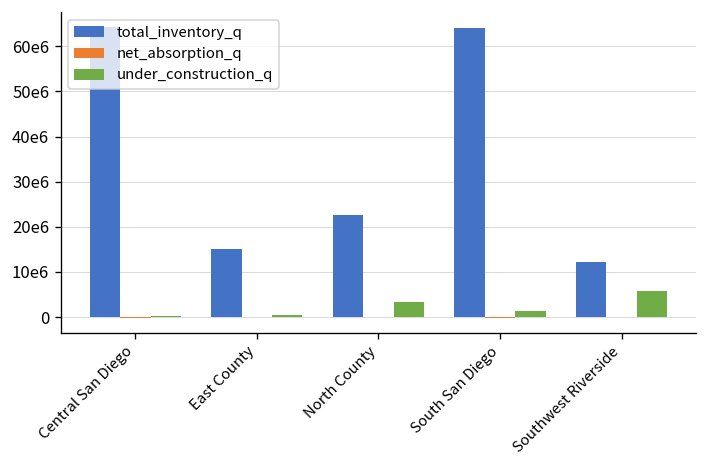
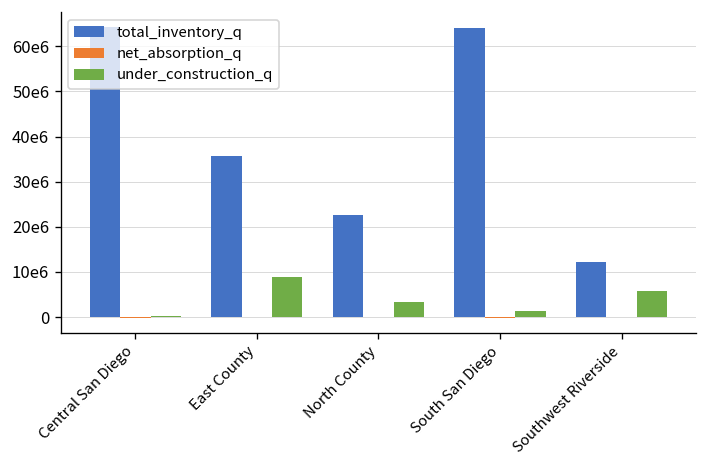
  {
    "total_inventory_q": {
-     "East County": 15000000,
+     "East County": 36000000,
      "North County": 23000000,
      "South San Diego": 64000000,
      "Southwest Riverside": 12000000
    },
    "under_construction_q": {
-     "East County": 0,
+     "East County": 9000000,
      "North County": 3000000,
      "South San Diego": 1000000,
      "Southwest Riverside": 6000000
    }
  }
